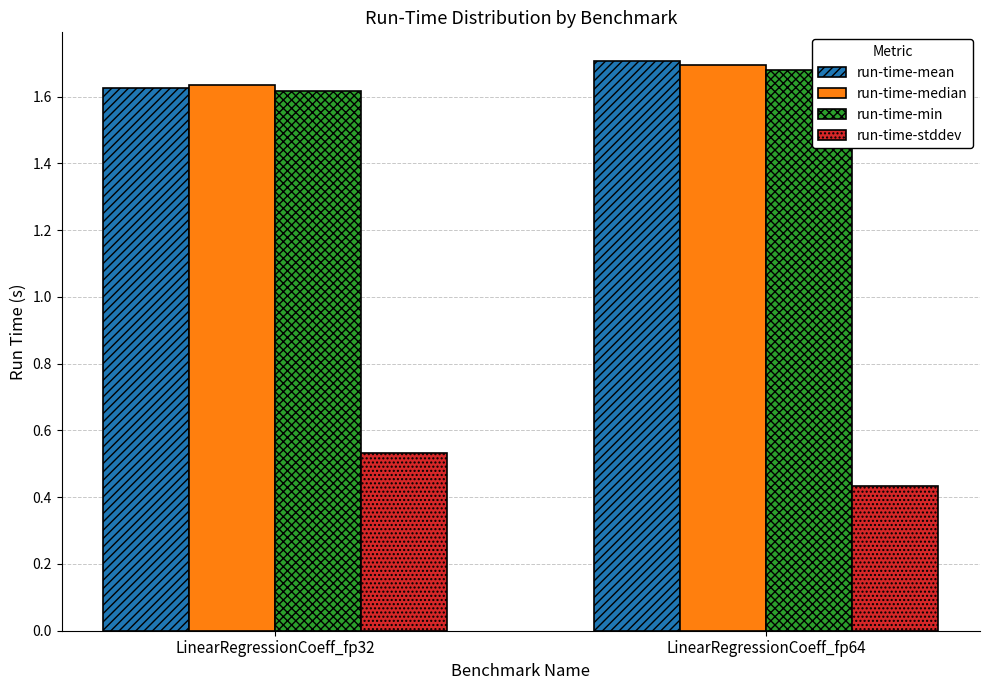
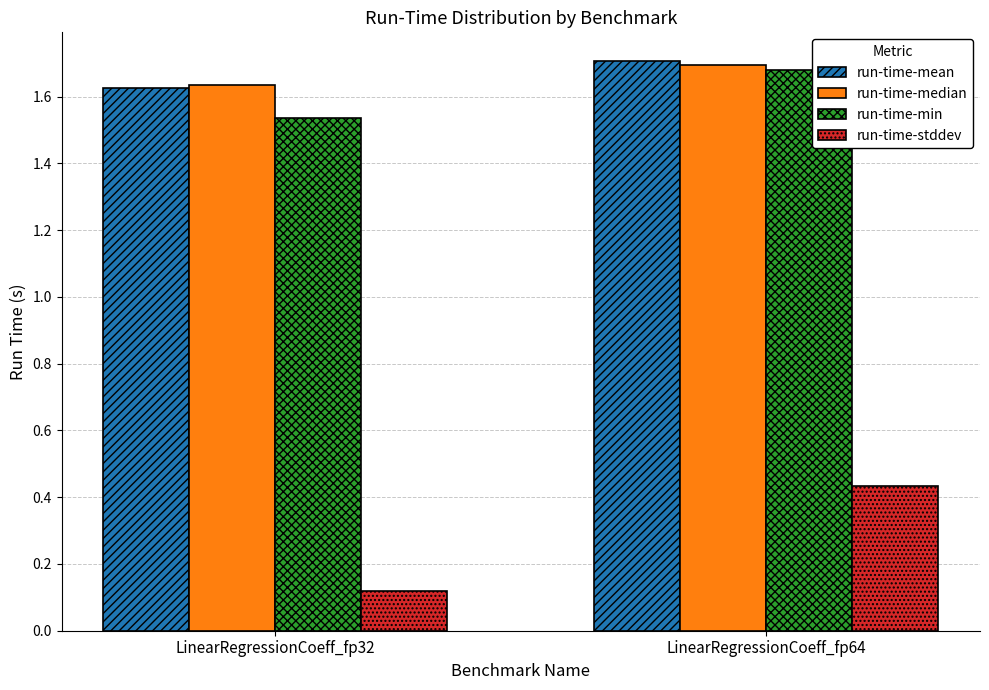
  {
    "run-time-mean": {
      "LinearRegressionCoeff_fp32": 1.63,
      "LinearRegressionCoeff_fp64": 1.71
    },
    "run-time-median": {
      "LinearRegressionCoeff_fp32": 1.63,
      "LinearRegressionCoeff_fp64": 1.69
    },
    "run-time-min": {
-     "LinearRegressionCoeff_fp32": 1.62,
+     "LinearRegressionCoeff_fp32": 1.54,
      "LinearRegressionCoeff_fp64": 1.68
    },
    "run-time-stddev": {
-     "LinearRegressionCoeff_fp32": 0.53,
+     "LinearRegressionCoeff_fp32": 0.12,
      "LinearRegressionCoeff_fp64": 0.43
    }
  }
